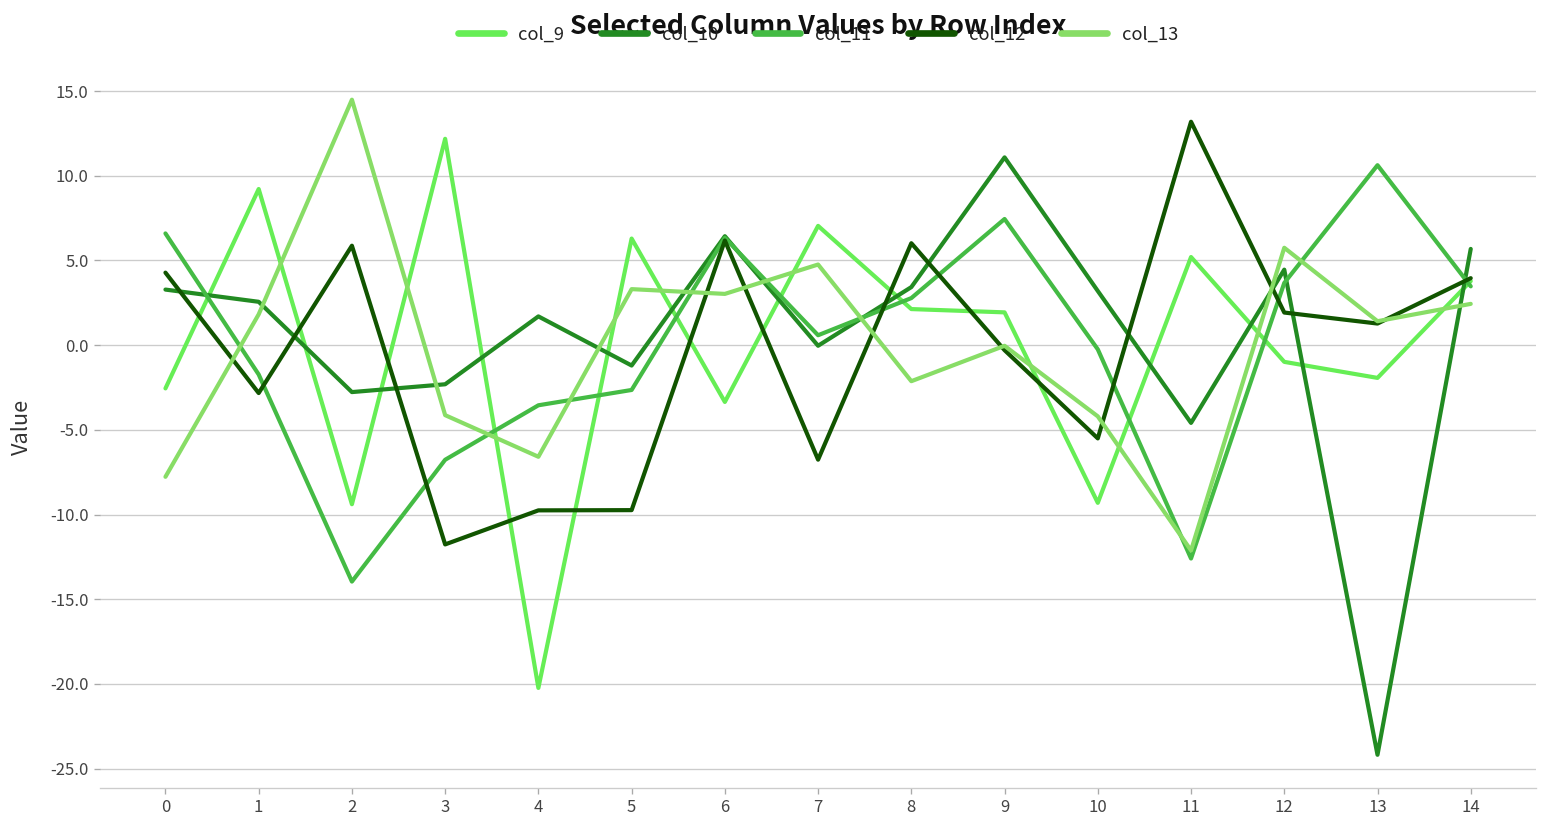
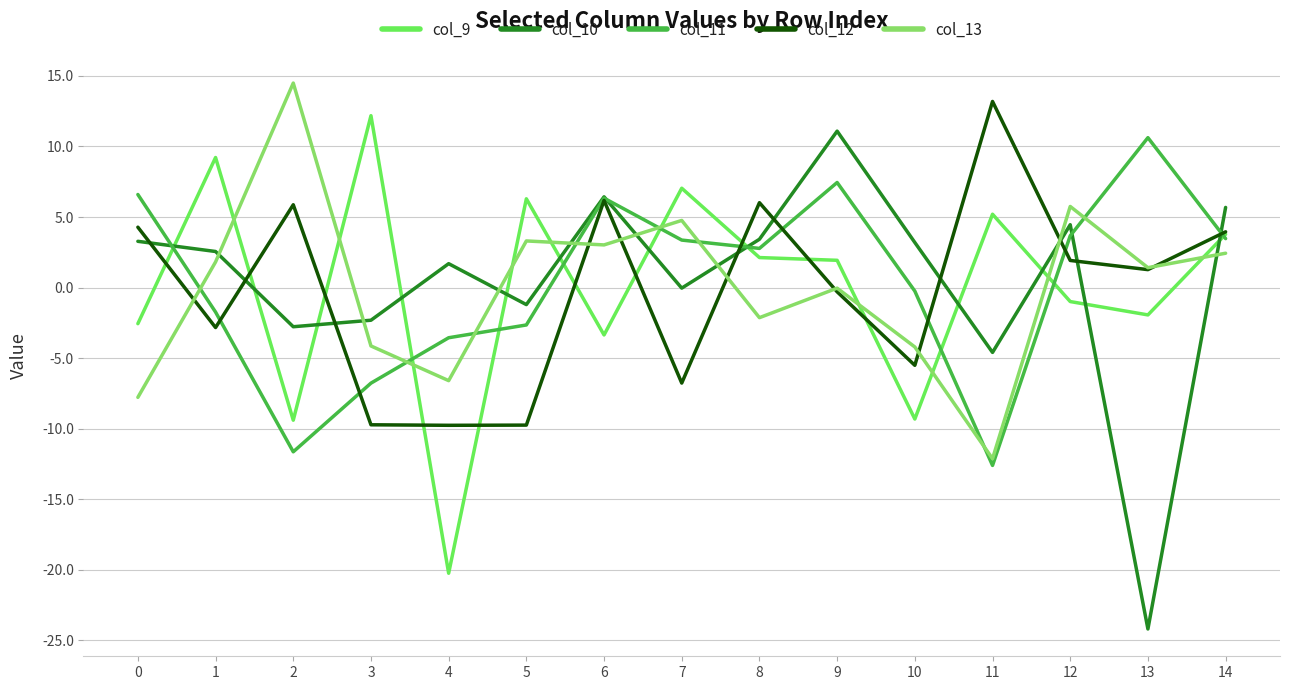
  {
    "col_10": {
      "0": 3.3,
      "1": 2.6,
      "2": -2.8,
      "3": -2.3,
      "4": 1.7,
      "5": -1.2,
      "7": 0.0,
      "8": 3.4,
      "9": 11.1,
      "10": 3.2,
      "11": -4.6,
      "12": 4.5,
      "13": -24.2,
      "14": 5.7
    },
    "col_11": {
      "0": 6.6,
      "1": -1.7,
-     "2": -14.0,
+     "2": -11.6,
      "3": -6.8,
      "4": -3.6,
      "5": -2.6,
-     "7": 0.6,
+     "7": 3.4,
      "8": 2.8,
      "9": 7.4,
      "10": -0.2,
      "11": -12.6,
      "12": 3.7,
      "13": 10.6,
      "14": 3.5
    },
    "col_12": {
      "0": 4.3,
      "1": -2.8,
      "2": 5.9,
-     "3": -11.8,
+     "3": -9.7,
      "4": -9.8,
      "5": -9.7,
      "7": -6.8,
      "8": 6.0,
      "9": -0.3,
      "10": -5.5,
      "11": 13.2,
      "12": 1.9
    }
  }
